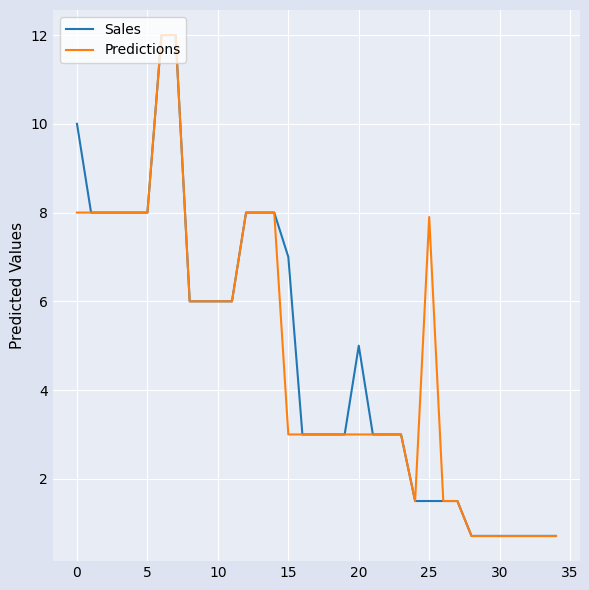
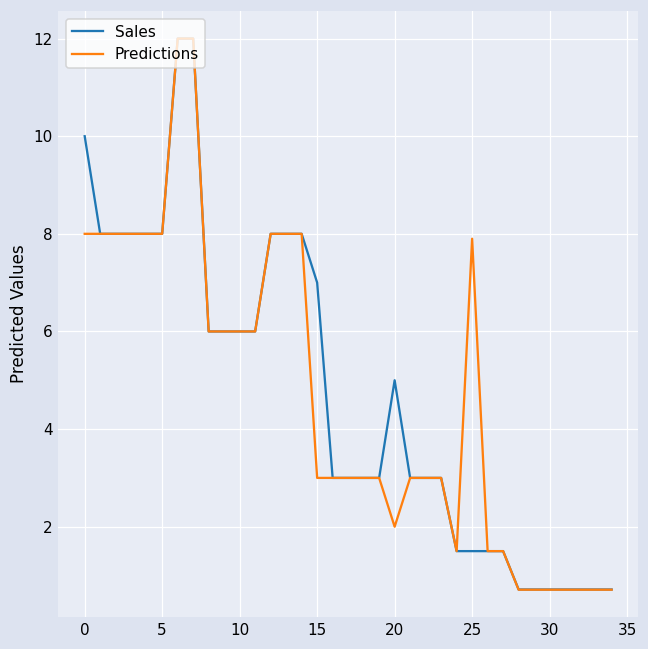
  {
    "Sales": {
      "0": 10,
      "15": 7,
      "20": 5,
      "25": 1.5
    },
    "Predictions": {
      "0": 8,
      "15": 3,
-     "20": 3,
+     "20": 2,
      "25": 7.9
    }
  }
